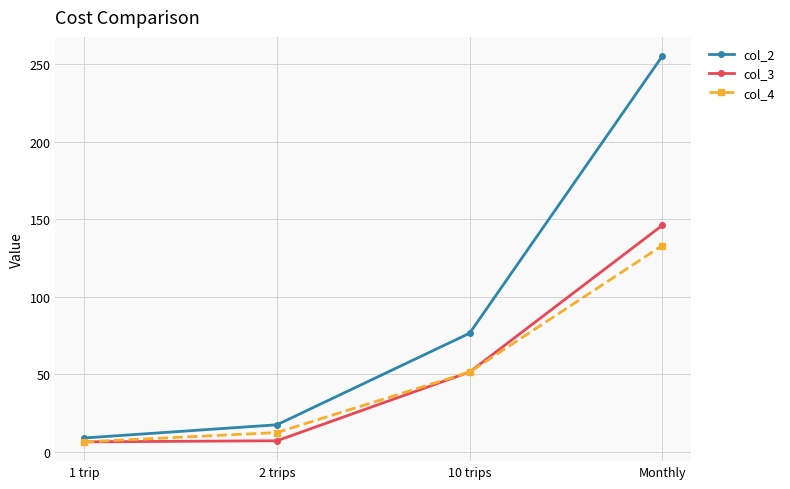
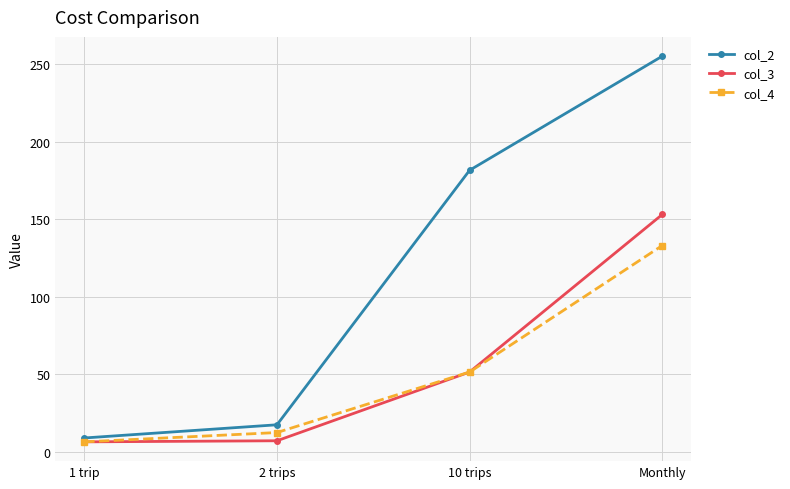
  {
    "col_2": {
      "1 trip": 9,
      "2 trips": 18,
-     "10 trips": 77,
+     "10 trips": 182,
      "Monthly": 255
    },
    "col_3": {
      "2 trips": 7,
-     "Monthly": 146
+     "Monthly": 153
    },
    "col_4": {
      "2 trips": 13,
      "Monthly": 133
    }
  }
